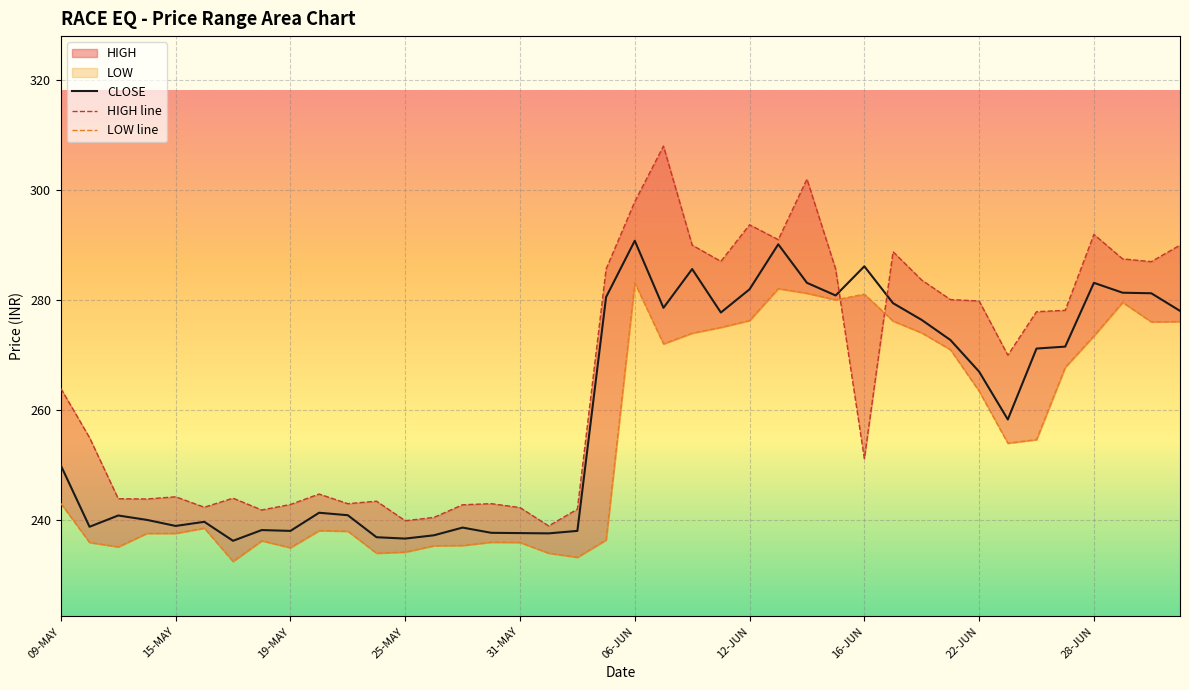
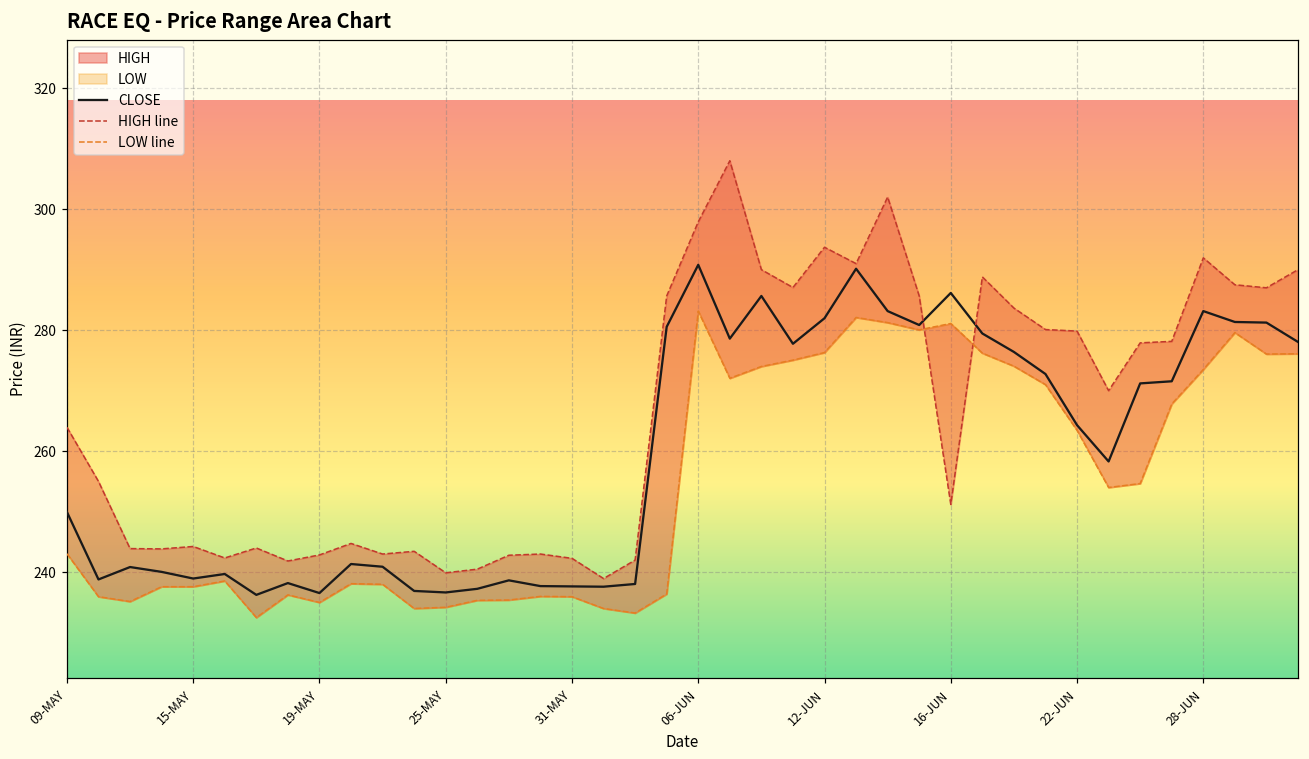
  {
    "CLOSE": {
      "09-MAY": 250,
      "15-MAY": 239,
-     "19-MAY": 238,
+     "19-MAY": 237,
      "25-MAY": 237,
      "31-MAY": 238,
      "06-JUN": 291,
      "12-JUN": 282,
      "16-JUN": 286,
-     "22-JUN": 267,
+     "22-JUN": 264,
      "28-JUN": 283
    },
    "LOW": {
      "09-MAY": 243,
      "15-MAY": 238,
      "19-MAY": 235,
      "25-MAY": 234,
      "31-MAY": 236,
      "06-JUN": 283,
      "12-JUN": 276,
      "22-JUN": 263,
      "28-JUN": 274
    }
  }
